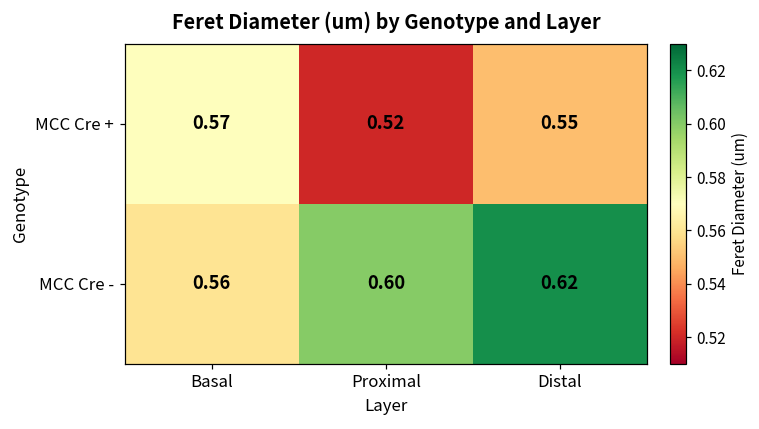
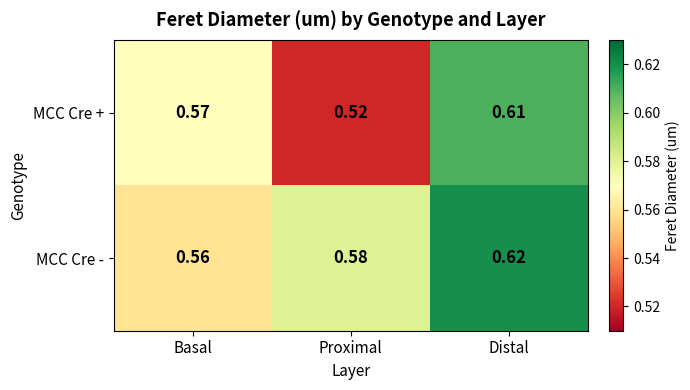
  {
    "MCC Cre +": {
      "Basal": 0.57,
      "Proximal": 0.52,
-     "Distal": 0.55
+     "Distal": 0.61
    },
    "MCC Cre -": {
      "Basal": 0.56,
-     "Proximal": 0.60,
+     "Proximal": 0.58,
      "Distal": 0.62
    }
  }
